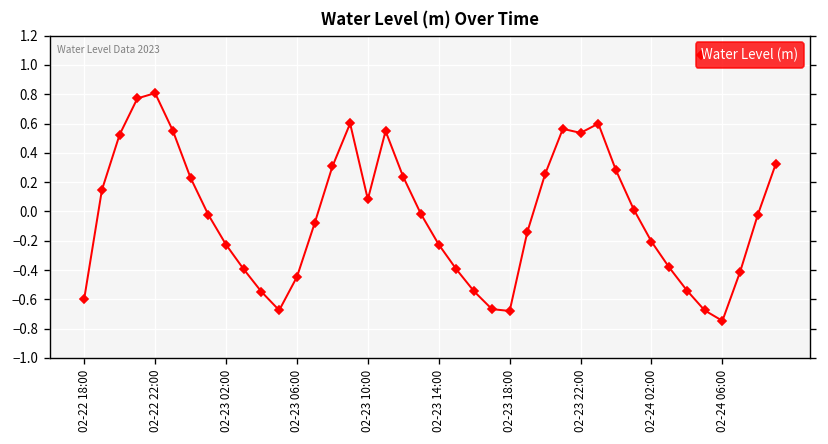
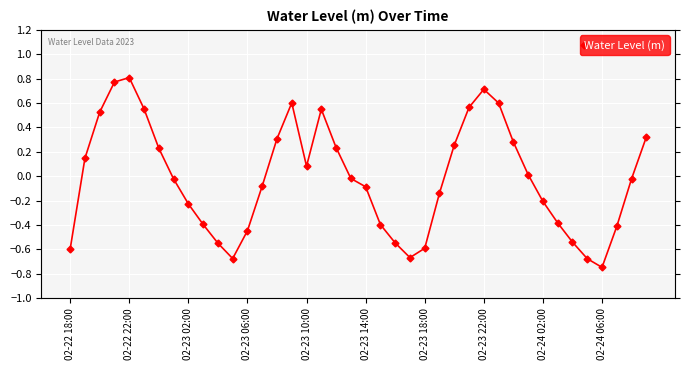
  {
    "02-22 18:00": -0.60,
    "02-22 22:00": 0.81,
    "02-23 02:00": -0.23,
    "02-23 06:00": -0.45,
    "02-23 10:00": 0.08,
-   "02-23 14:00": -0.23,
-   "02-23 18:00": -0.68,
-   "02-23 22:00": 0.54,
+   "02-23 14:00": -0.09,
+   "02-23 18:00": -0.59,
+   "02-23 22:00": 0.71,
    "02-24 02:00": -0.21,
    "02-24 06:00": -0.75
  }
